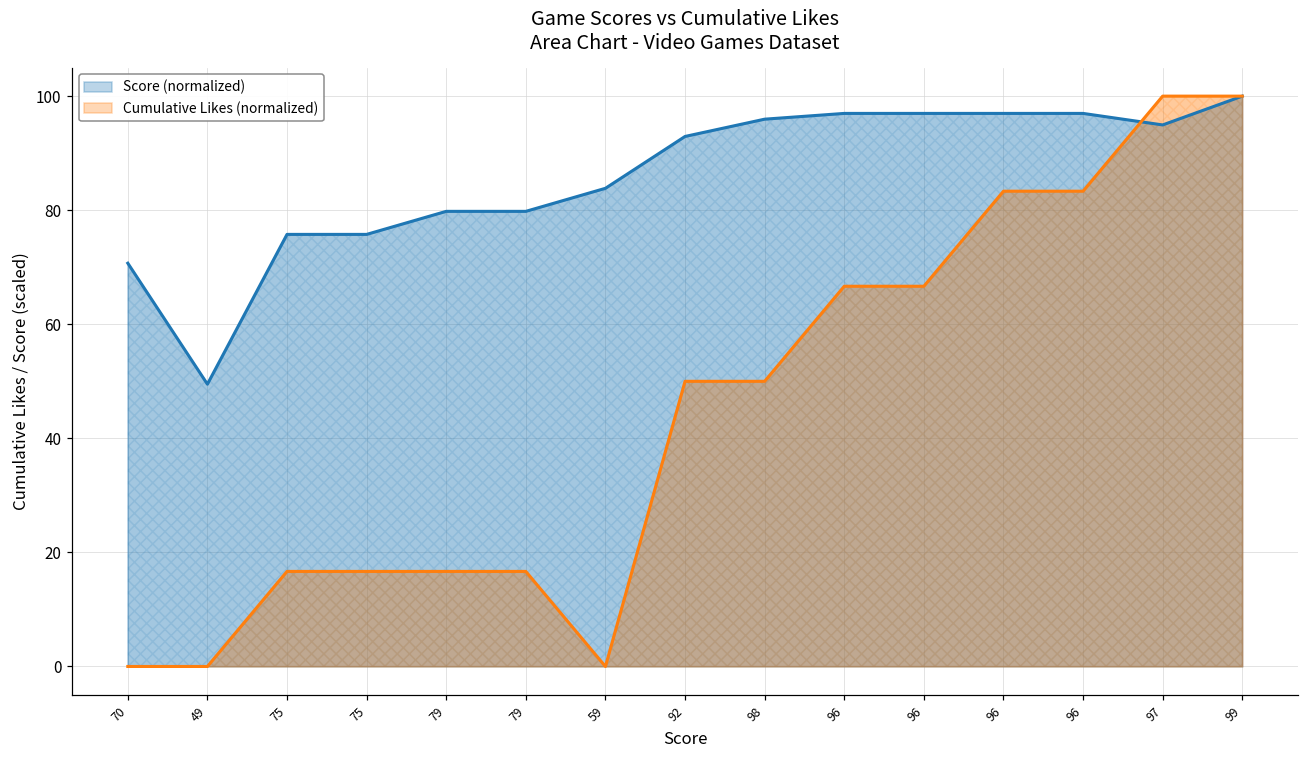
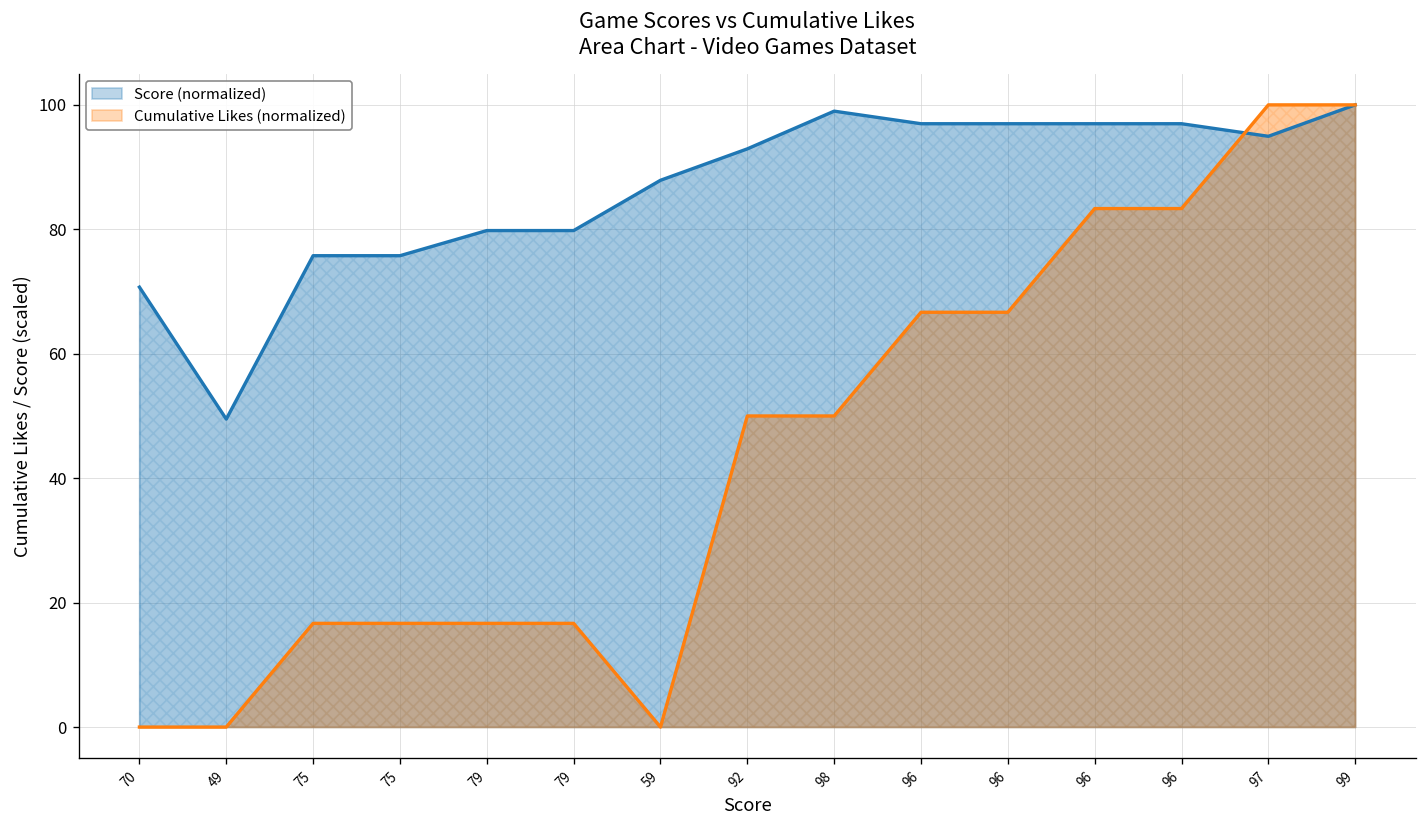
  {
    "Score (normalized)": {
      "70": 71,
      "49": 49,
-     "59": 84,
+     "59": 88,
      "92": 93,
-     "98": 96,
+     "98": 99,
      "97": 95
    },
    "Cumulative Likes (normalized)": {
      "70": 0,
      "49": 0,
      "59": 0,
      "92": 50,
      "98": 50,
      "97": 100
    }
  }
